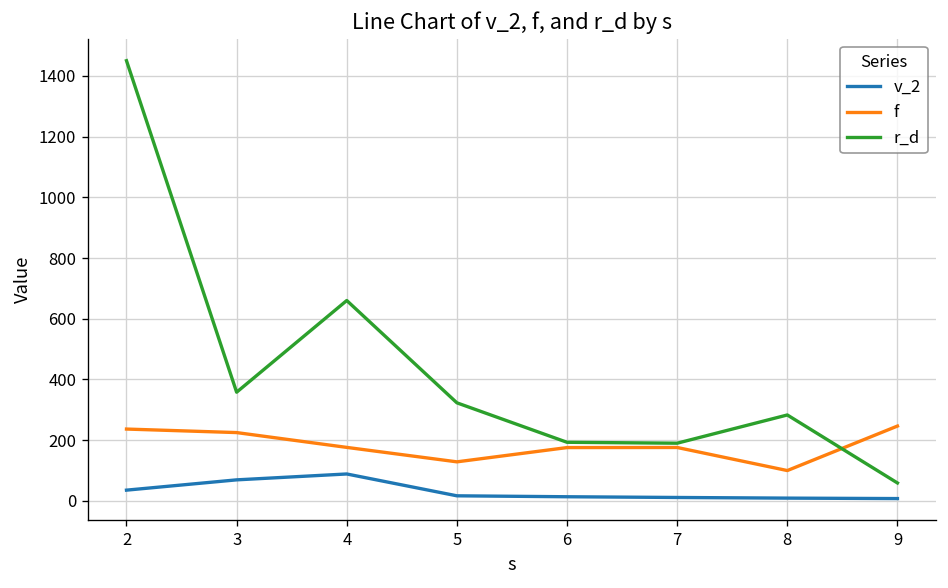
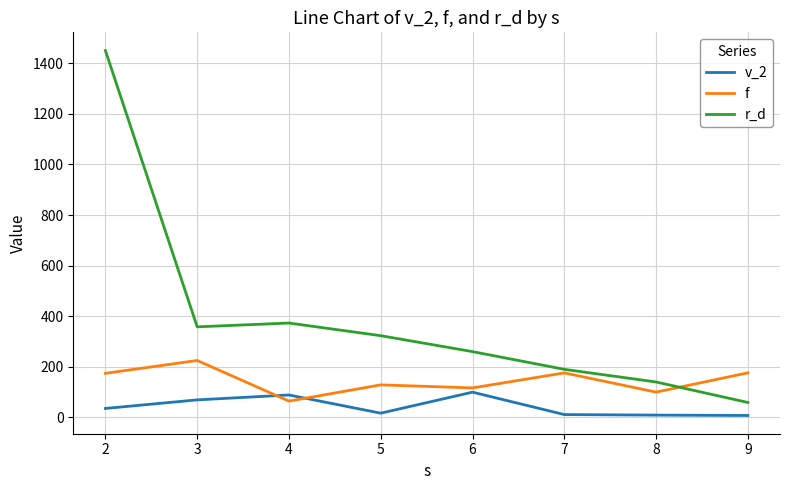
  {
    "v_2": {
      "2": 40,
      "3": 70,
      "4": 90,
      "5": 20,
-     "6": 10,
+     "6": 100,
      "7": 10,
      "8": 10,
      "9": 10
    },
    "f": {
-     "2": 240,
+     "2": 170,
      "3": 230,
-     "4": 180,
+     "4": 60,
      "5": 130,
-     "6": 180,
+     "6": 120,
      "7": 180,
      "8": 100,
-     "9": 250
+     "9": 180
    },
    "r_d": {
      "2": 1450,
      "3": 360,
-     "4": 660,
+     "4": 370,
      "5": 320,
-     "6": 190,
+     "6": 260,
      "7": 190,
-     "8": 280,
+     "8": 140,
      "9": 60
    }
  }
